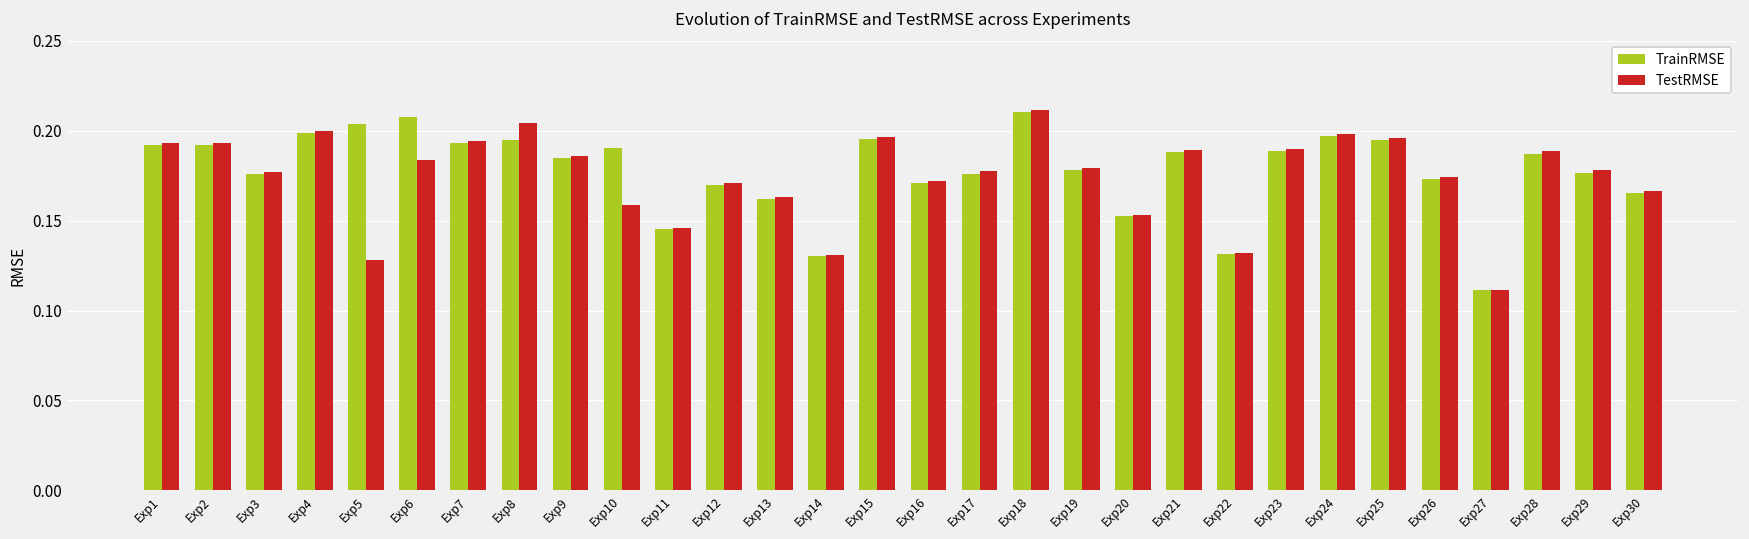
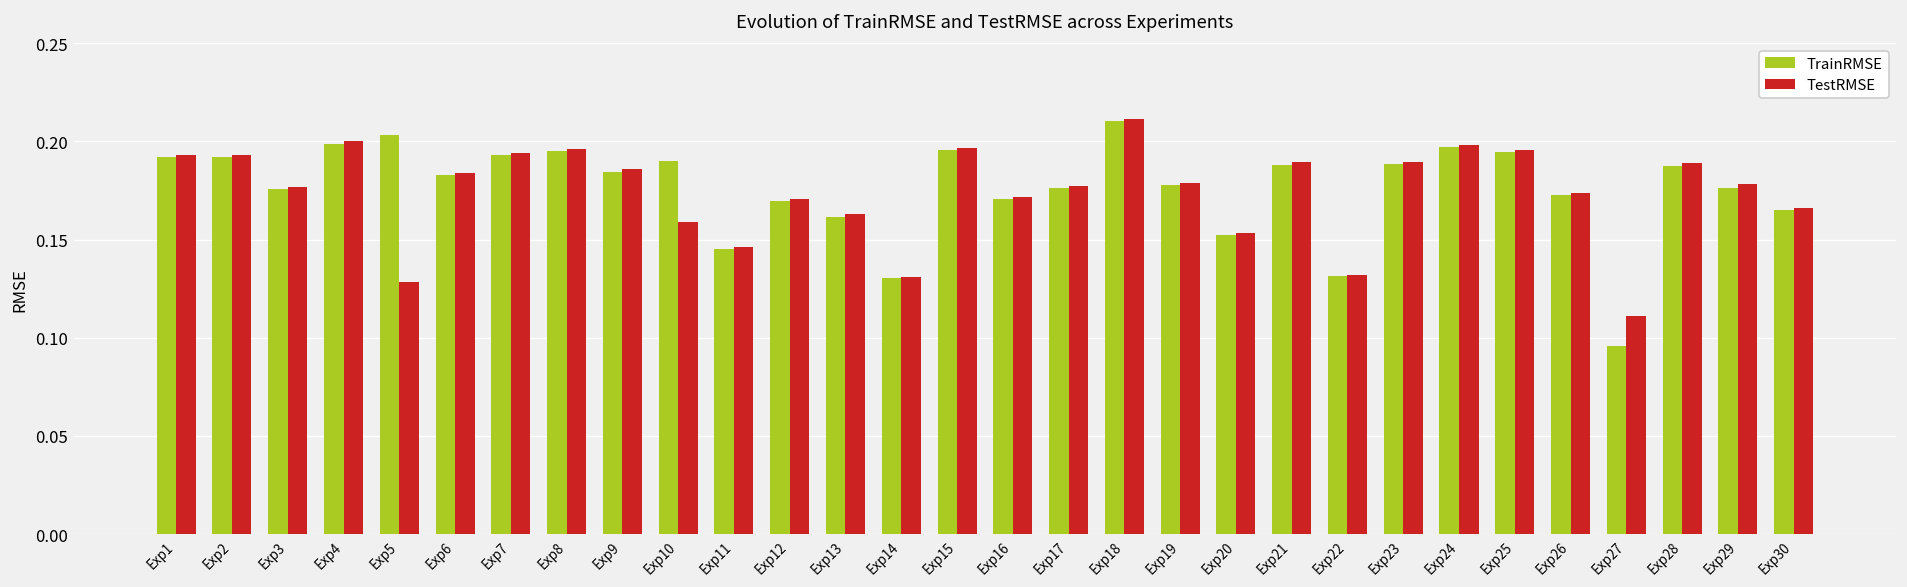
  {
    "TrainRMSE": {
      "Exp1": 0.192,
      "Exp2": 0.192,
      "Exp3": 0.176,
      "Exp4": 0.199,
      "Exp5": 0.204,
-     "Exp6": 0.208,
+     "Exp6": 0.183,
      "Exp7": 0.193,
      "Exp8": 0.195,
      "Exp9": 0.185,
      "Exp10": 0.190,
      "Exp11": 0.145,
      "Exp12": 0.170,
      "Exp13": 0.162,
      "Exp14": 0.130,
      "Exp15": 0.195,
      "Exp16": 0.171,
      "Exp17": 0.176,
      "Exp18": 0.210,
      "Exp19": 0.178,
      "Exp20": 0.152,
      "Exp21": 0.188,
      "Exp22": 0.131,
      "Exp23": 0.189,
      "Exp24": 0.197,
      "Exp25": 0.195,
      "Exp26": 0.173,
-     "Exp27": 0.111,
+     "Exp27": 0.096,
      "Exp28": 0.187,
      "Exp29": 0.176,
      "Exp30": 0.165
    },
    "TestRMSE": {
      "Exp1": 0.193,
      "Exp2": 0.193,
      "Exp3": 0.177,
      "Exp4": 0.200,
      "Exp5": 0.128,
      "Exp6": 0.184,
      "Exp7": 0.194,
-     "Exp8": 0.204,
+     "Exp8": 0.196,
      "Exp9": 0.186,
      "Exp10": 0.159,
      "Exp11": 0.146,
      "Exp12": 0.171,
      "Exp13": 0.163,
      "Exp14": 0.131,
      "Exp15": 0.197,
      "Exp16": 0.172,
      "Exp17": 0.178,
      "Exp18": 0.212,
      "Exp19": 0.179,
      "Exp20": 0.153,
      "Exp21": 0.189,
      "Exp22": 0.132,
      "Exp23": 0.190,
      "Exp24": 0.198,
      "Exp25": 0.196,
      "Exp26": 0.174,
      "Exp27": 0.111,
      "Exp28": 0.189,
      "Exp29": 0.178,
      "Exp30": 0.166
    }
  }
